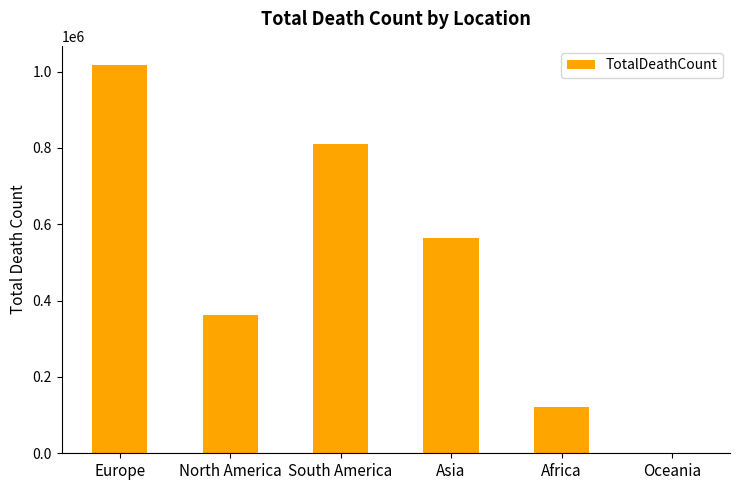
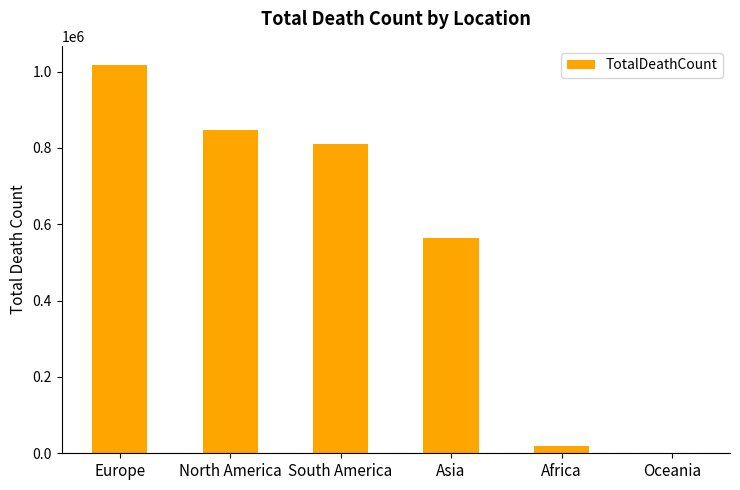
  {
    "Europe": 1020000,
-   "North America": 360000,
+   "North America": 850000,
    "South America": 810000,
    "Asia": 560000,
-   "Africa": 120000
+   "Africa": 20000
  }
